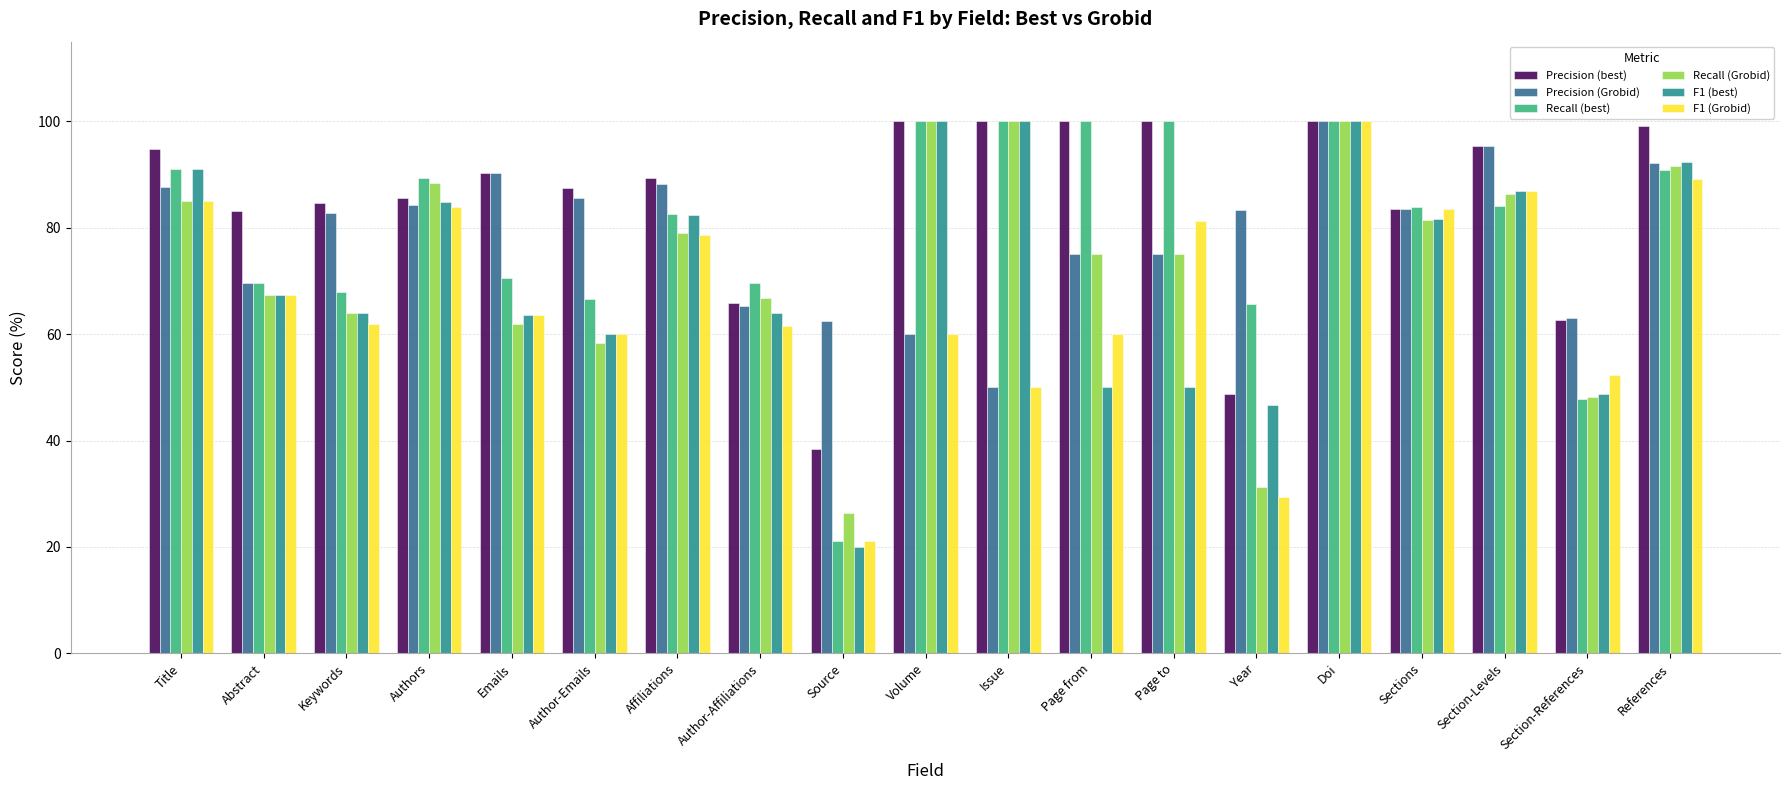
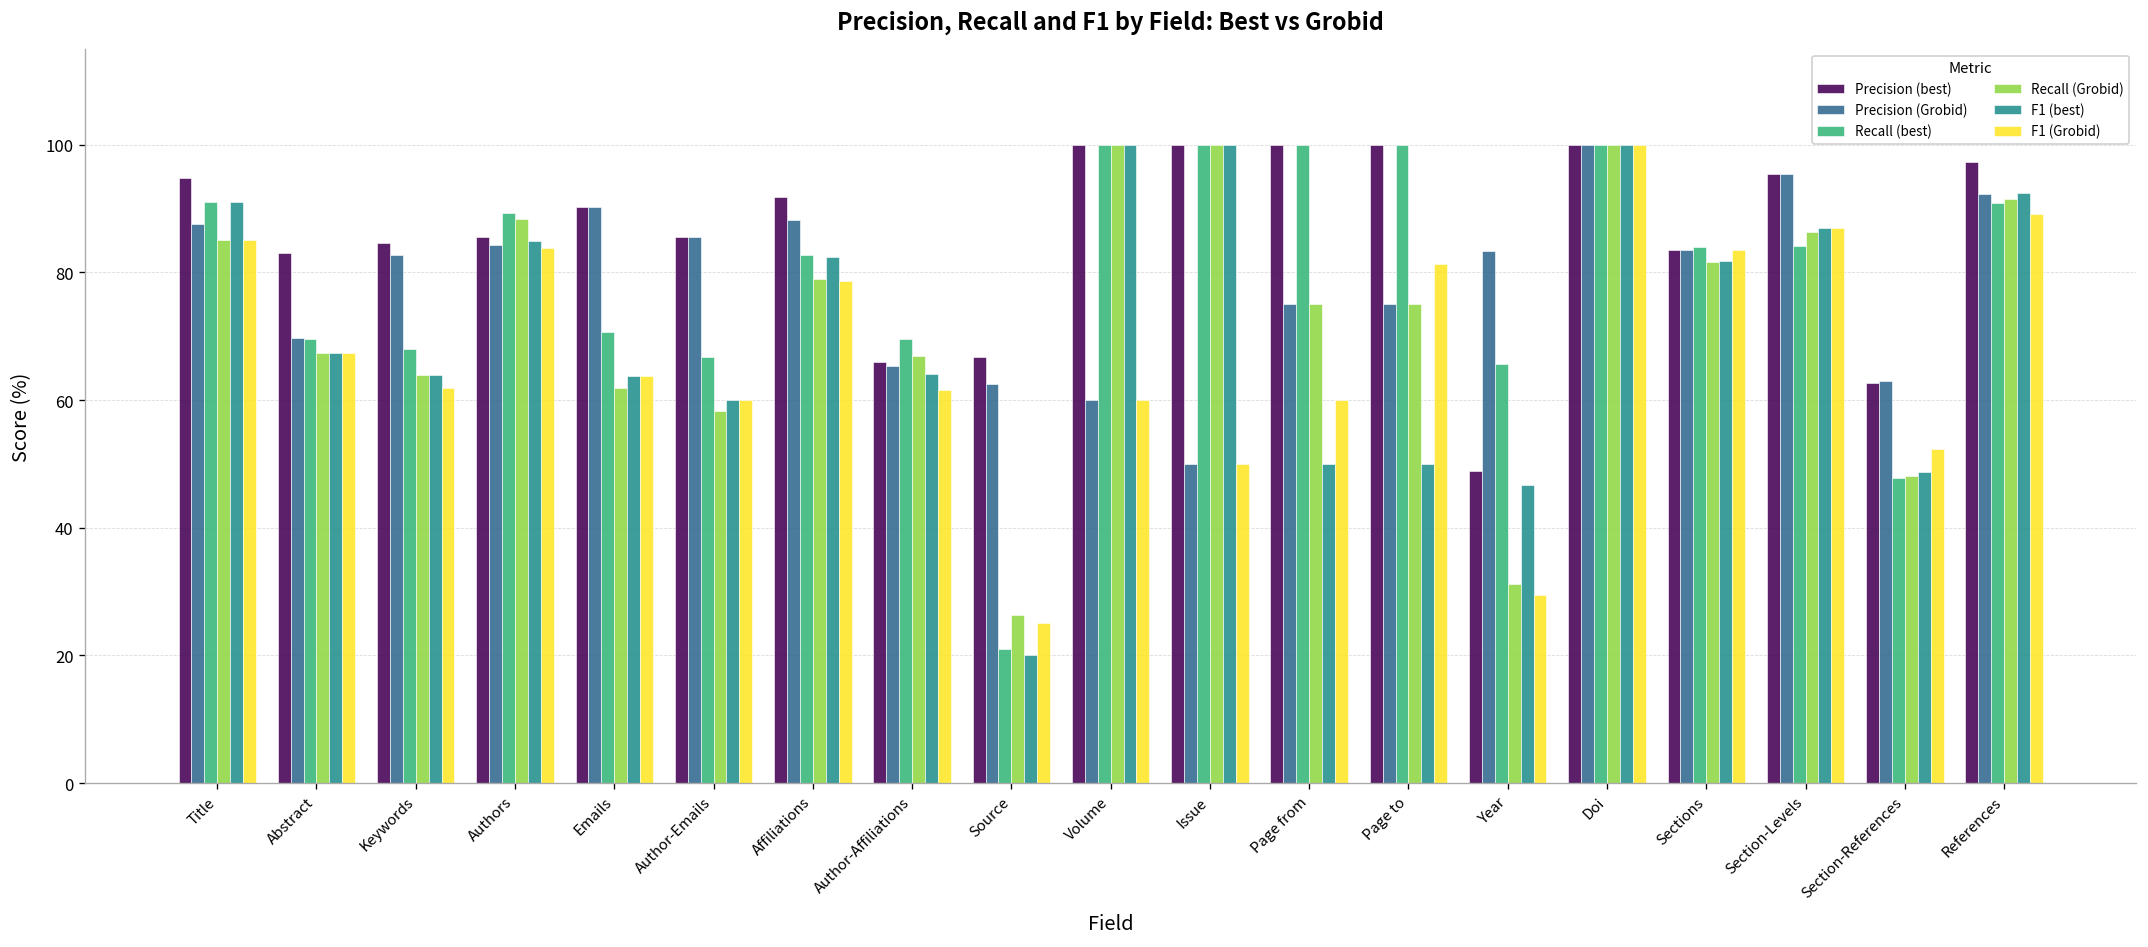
  {
    "Precision (best)": {
      "Title": 95,
      "Abstract": 83,
      "Keywords": 85,
      "Authors": 86,
      "Emails": 90,
-     "Author-Emails": 88,
-     "Affiliations": 89,
+     "Author-Emails": 86,
+     "Affiliations": 92,
      "Author-Affiliations": 66,
-     "Source": 38,
+     "Source": 67,
      "Volume": 100,
      "Issue": 100,
      "Page from": 100,
      "Page to": 100,
      "Year": 49,
      "Doi": 100,
      "Sections": 83,
      "Section-Levels": 95,
      "Section-References": 63,
-     "References": 99
+     "References": 97
    },
    "Recall (Grobid)": {
      "Title": 85,
      "Abstract": 67,
      "Keywords": 64,
      "Authors": 88,
      "Emails": 62,
      "Author-Emails": 58,
      "Affiliations": 79,
      "Author-Affiliations": 67,
      "Source": 26,
      "Volume": 100,
      "Issue": 100,
      "Page from": 75,
      "Page to": 75,
      "Year": 31,
      "Doi": 100,
      "Sections": 82,
      "Section-Levels": 86,
      "Section-References": 48,
      "References": 92
    },
    "F1 (Grobid)": {
      "Title": 85,
      "Abstract": 67,
      "Keywords": 62,
      "Authors": 84,
      "Emails": 64,
      "Author-Emails": 60,
      "Affiliations": 79,
      "Author-Affiliations": 62,
-     "Source": 21,
+     "Source": 25,
      "Volume": 60,
      "Issue": 50,
      "Page from": 60,
      "Page to": 81,
      "Year": 29,
      "Doi": 100,
      "Sections": 84,
      "Section-Levels": 87,
      "Section-References": 52,
      "References": 89
    }
  }
